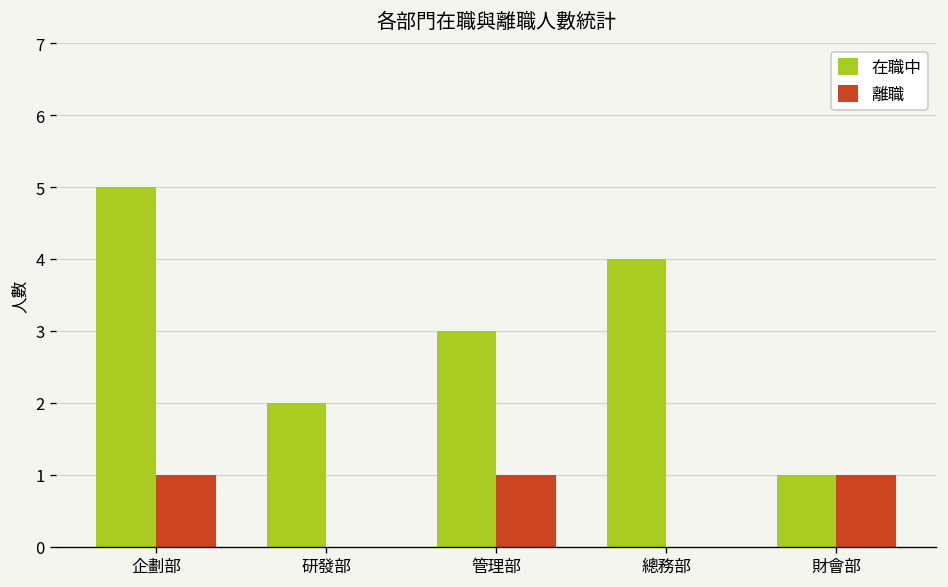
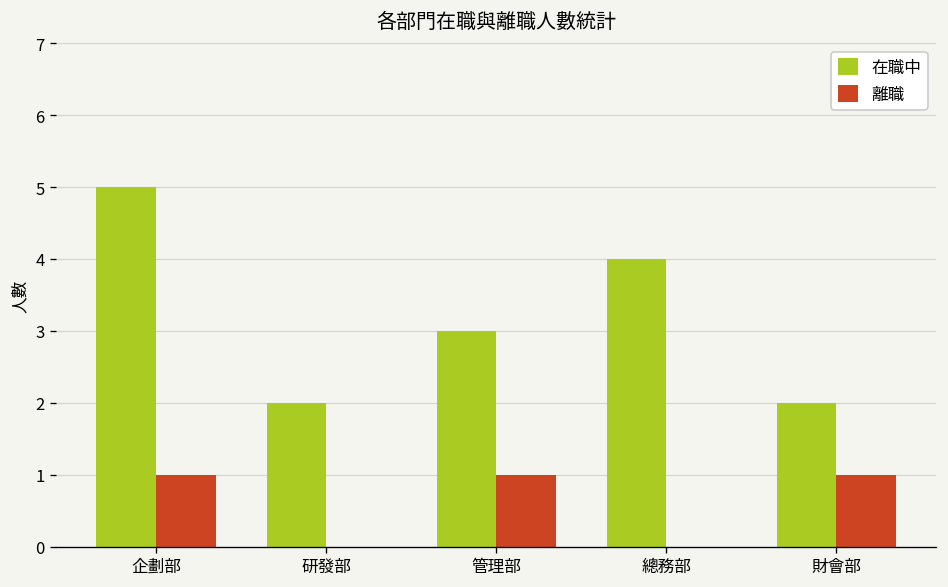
  {
    "在職中": {
      "企劃部": 5,
      "研發部": 2,
      "管理部": 3,
      "總務部": 4,
-     "財會部": 1
+     "財會部": 2
    },
    "離職": {
      "企劃部": 1,
      "研發部": 0,
      "管理部": 1,
      "總務部": 0,
      "財會部": 1
    }
  }
